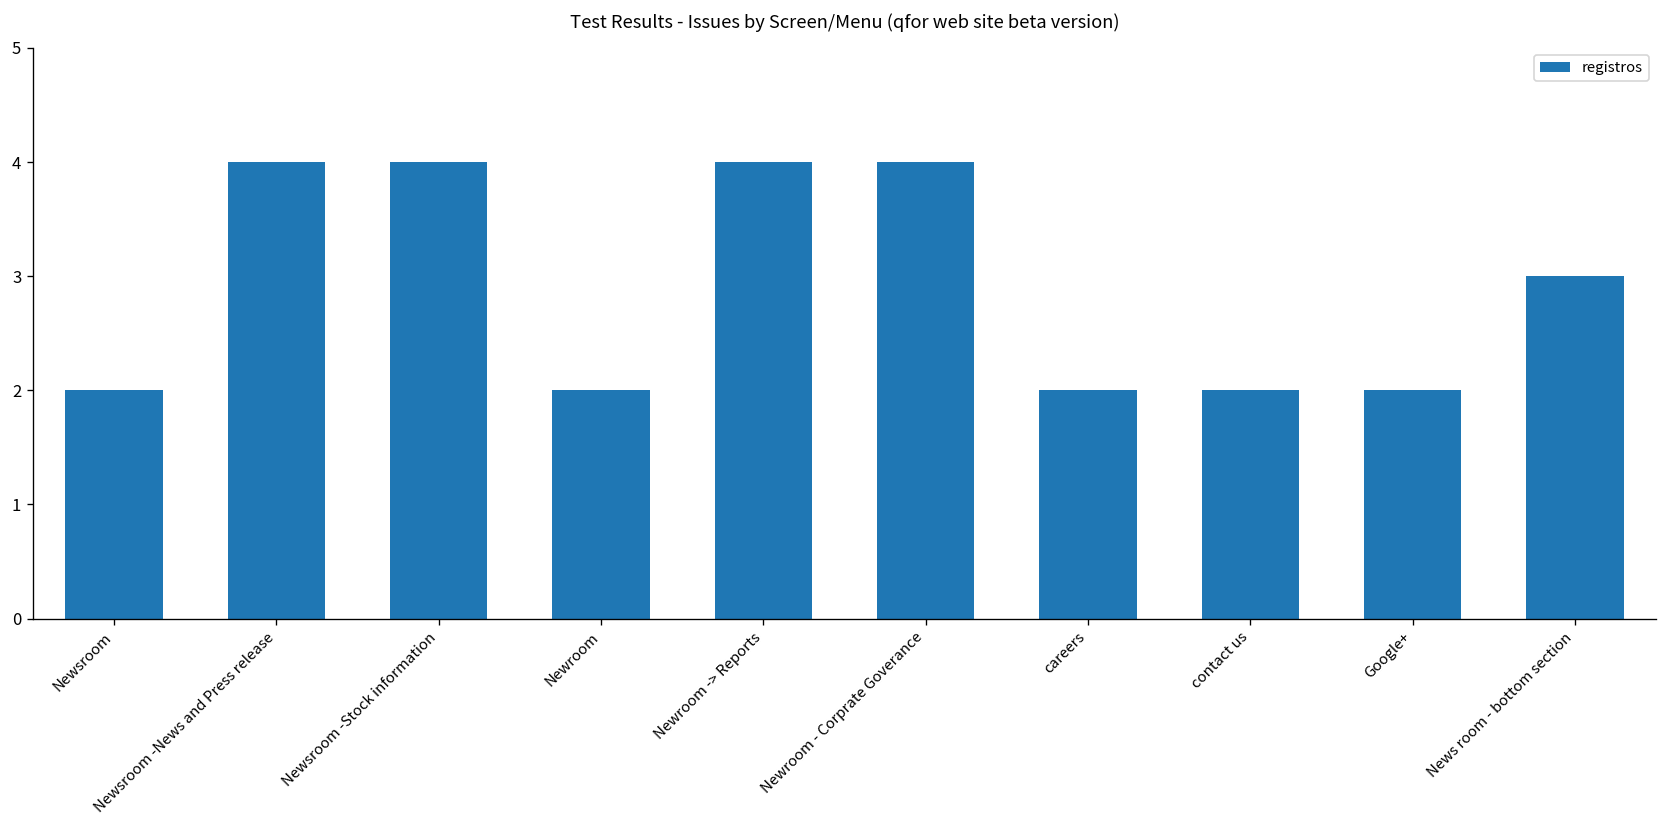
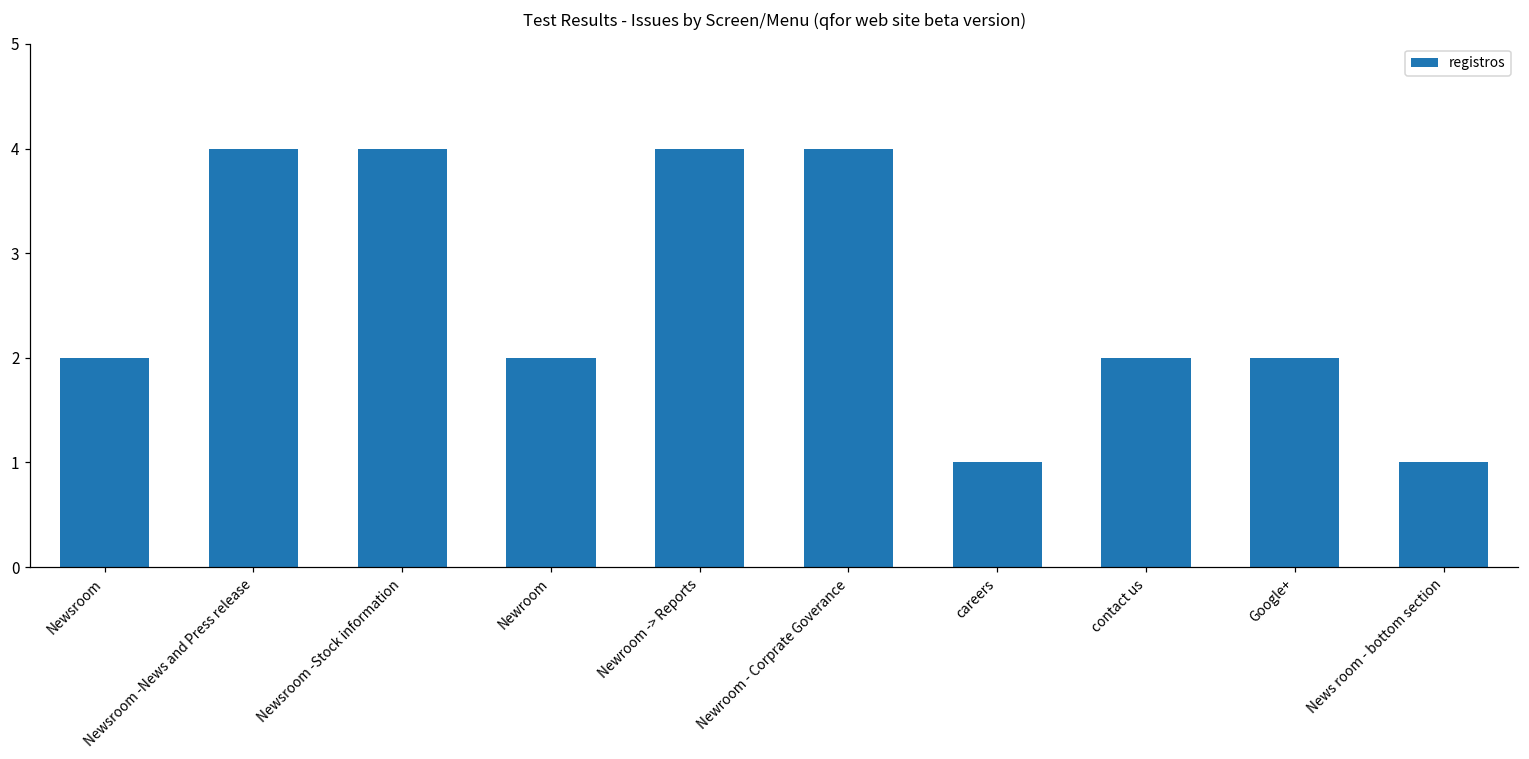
  {
    "Newsroom": 2,
    "Newsroom -News and Press release": 4,
    "Newsroom -Stock information": 4,
    "Newroom": 2,
    "Newroom -> Reports": 4,
    "Newroom - Corprate Goverance": 4,
-   "careers": 2,
+   "careers": 1,
    "contact us": 2,
    "Google+": 2,
-   "News room - bottom section": 3
+   "News room - bottom section": 1
  }
